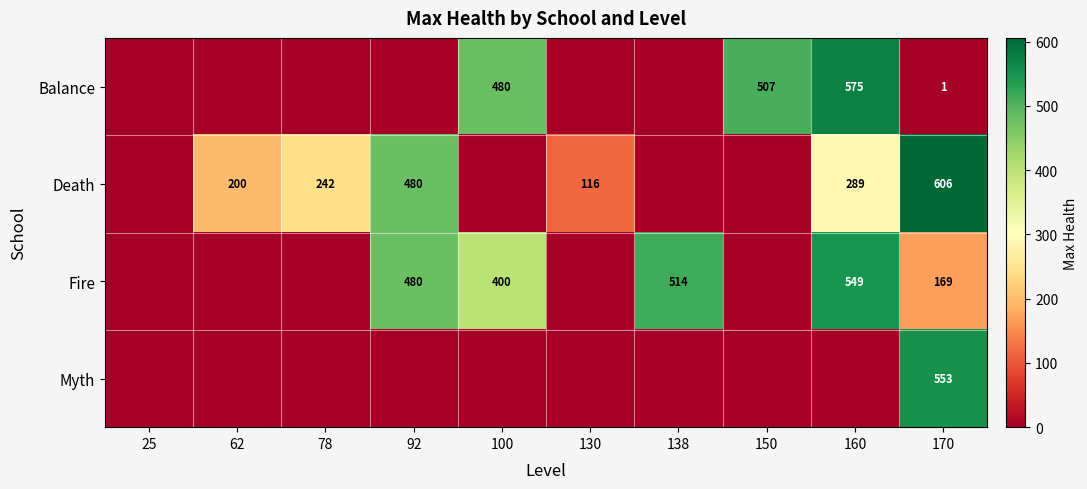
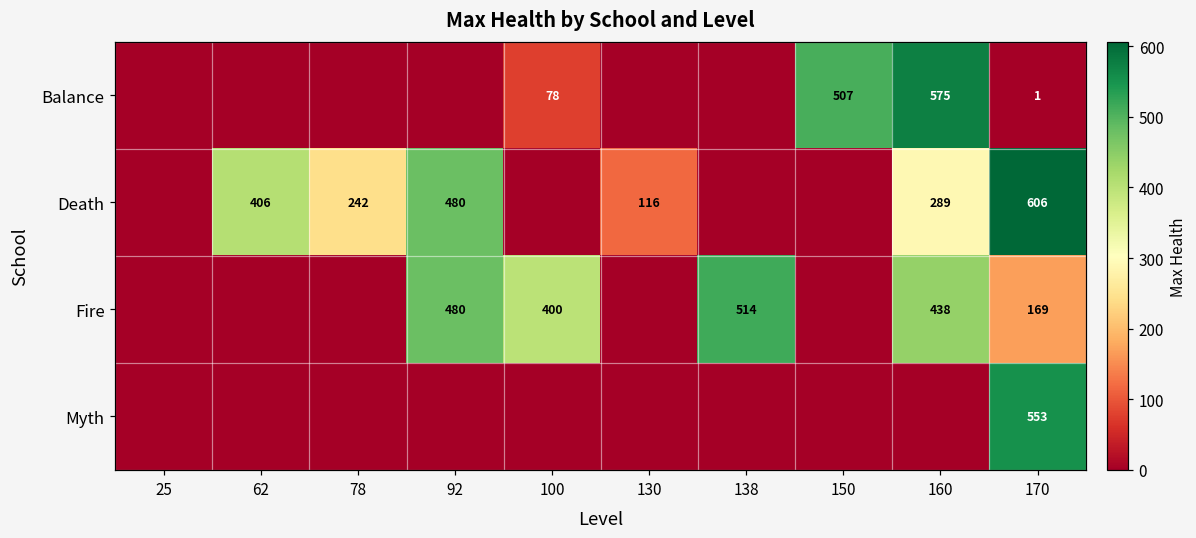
  {
    "Balance": {
-     "100": 480,
+     "100": 78,
      "150": 507,
      "160": 575,
      "170": 1
    },
    "Death": {
-     "62": 200,
+     "62": 406,
      "78": 242,
      "92": 480,
      "130": 116,
      "160": 289,
      "170": 606
    },
    "Fire": {
      "92": 480,
      "100": 400,
      "138": 514,
-     "160": 549,
+     "160": 438,
      "170": 169
    },
    "Myth": {
      "170": 553
    }
  }
